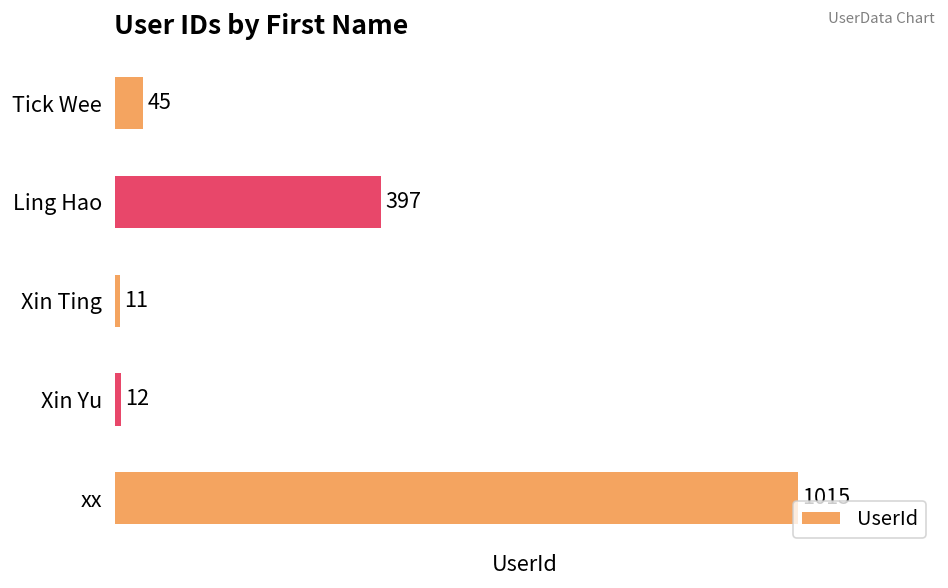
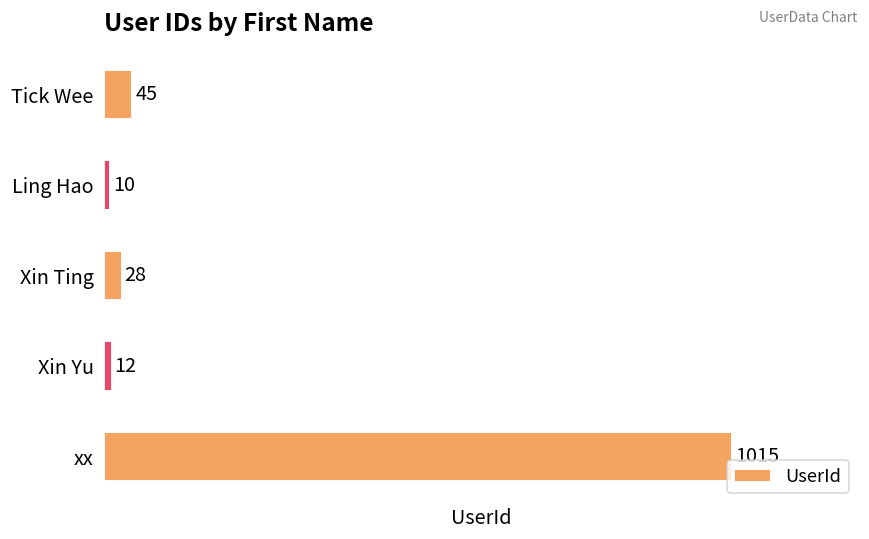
  {
    "Tick Wee": 45,
-   "Ling Hao": 397,
-   "Xin Ting": 11,
+   "Ling Hao": 10,
+   "Xin Ting": 28,
    "Xin Yu": 12
  }
